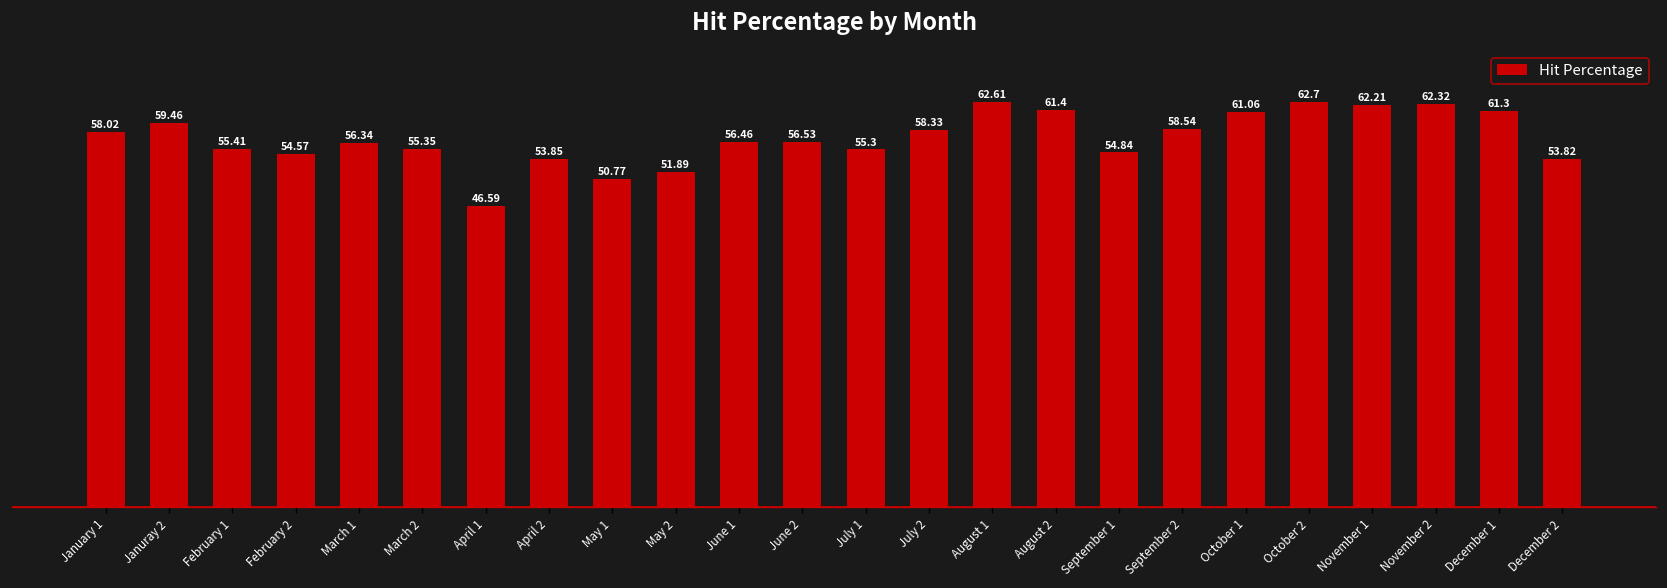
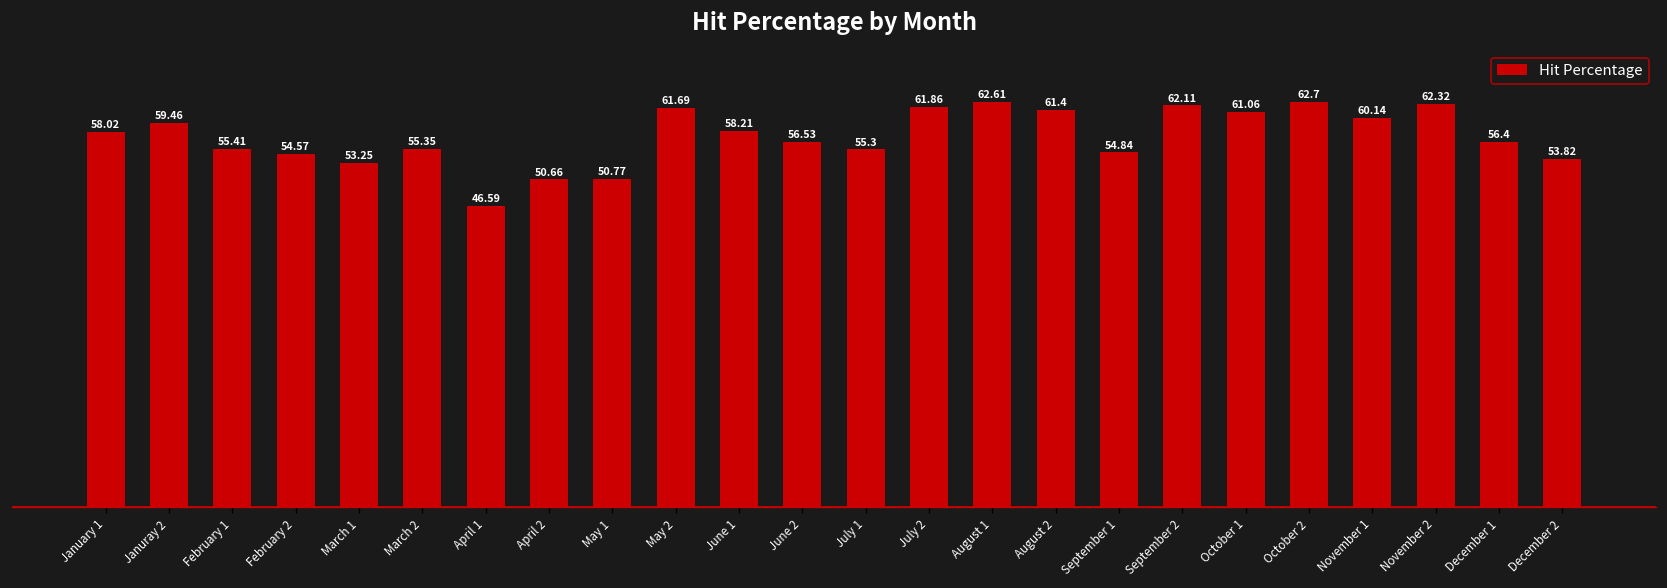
  {
    "January 1": 58.02,
    "Januray 2": 59.46,
    "February 1": 55.41,
    "February 2": 54.57,
-   "March 1": 56.34,
+   "March 1": 53.25,
    "March 2": 55.35,
    "April 1": 46.59,
-   "April 2": 53.85,
+   "April 2": 50.66,
    "May 1": 50.77,
-   "May 2": 51.89,
-   "June 1": 56.46,
+   "May 2": 61.69,
+   "June 1": 58.21,
    "June 2": 56.53,
    "July 1": 55.3,
-   "July 2": 58.33,
+   "July 2": 61.86,
    "August 1": 62.61,
    "August 2": 61.4,
    "September 1": 54.84,
-   "September 2": 58.54,
+   "September 2": 62.11,
    "October 1": 61.06,
    "October 2": 62.7,
-   "November 1": 62.21,
+   "November 1": 60.14,
    "November 2": 62.32,
-   "December 1": 61.3,
+   "December 1": 56.4,
    "December 2": 53.82
  }
